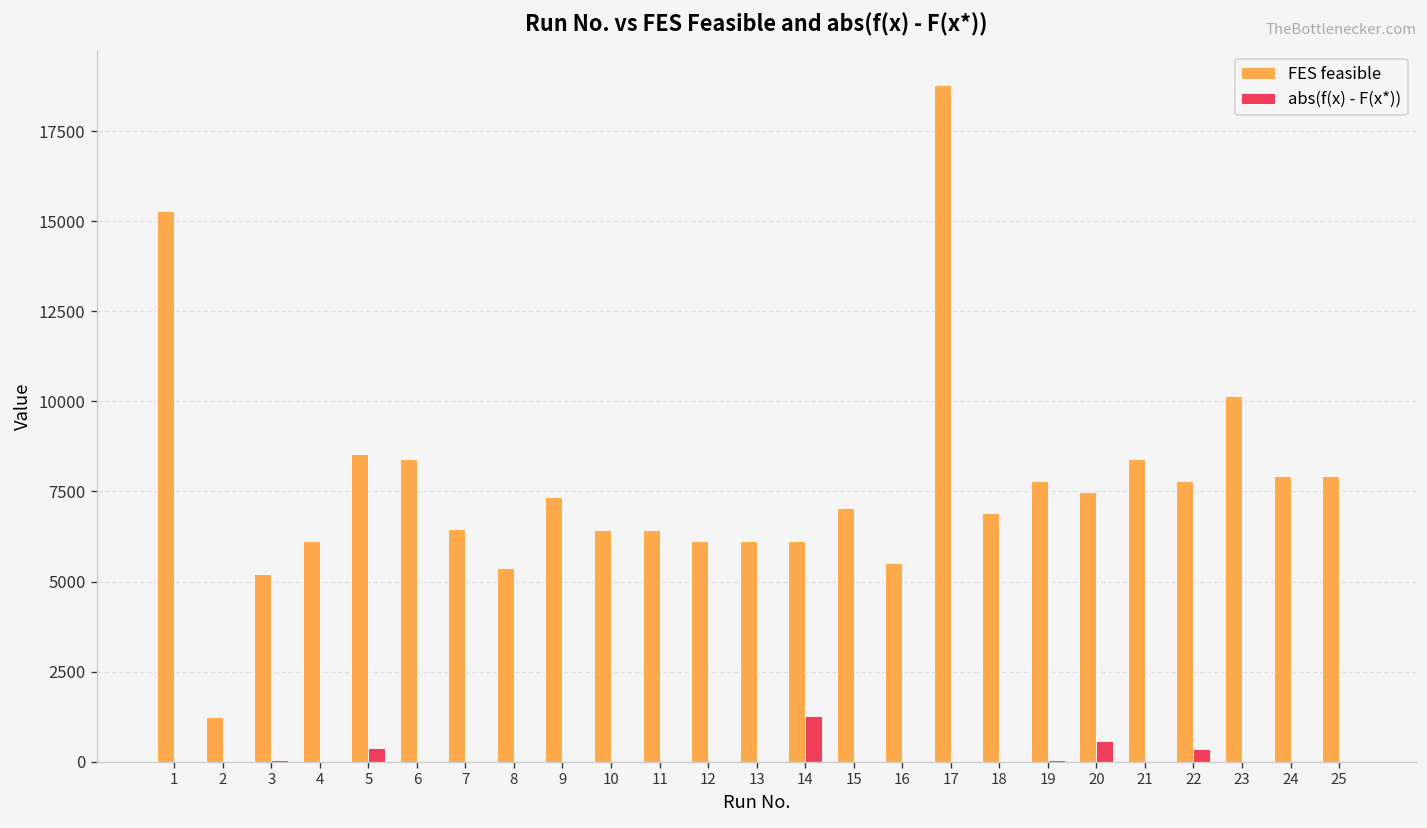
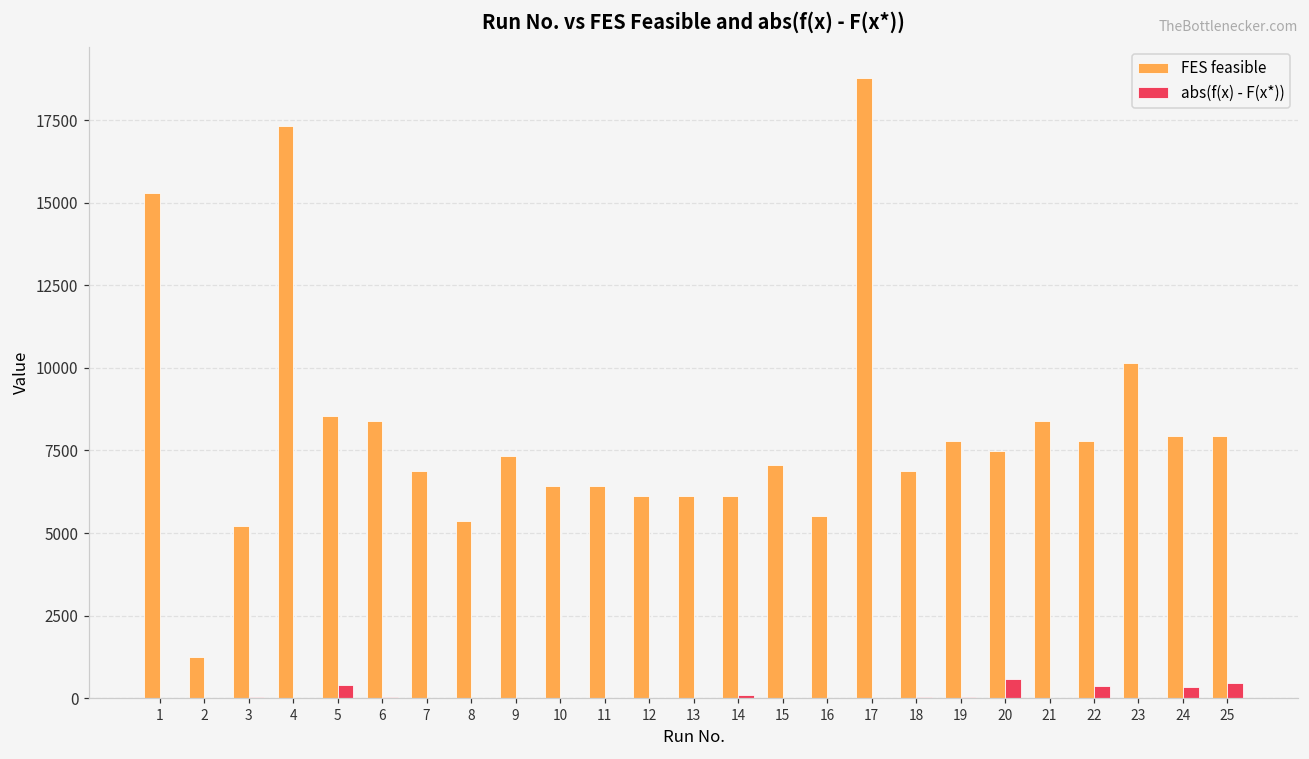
  {
    "FES feasible": {
      "1": 15300,
      "2": 1200,
      "3": 5200,
-     "4": 6100,
+     "4": 17300,
      "5": 8500,
      "6": 8400,
-     "7": 6500,
+     "7": 6900,
      "8": 5400,
      "9": 7300,
      "10": 6400,
      "11": 6400,
      "12": 6100,
      "13": 6100,
      "14": 6100,
      "15": 7000,
      "16": 5500,
      "17": 18800,
      "18": 6900,
      "19": 7800,
      "20": 7500,
      "21": 8400,
      "22": 7800,
      "23": 10200,
      "24": 7900,
      "25": 7900
    },
    "abs(f(x) - F(x*))": {
      "5": 400,
-     "14": 1300,
+     "14": 100,
      "20": 600,
      "22": 400,
-     "24": 0,
-     "25": 0
+     "24": 400,
+     "25": 500
    }
  }
